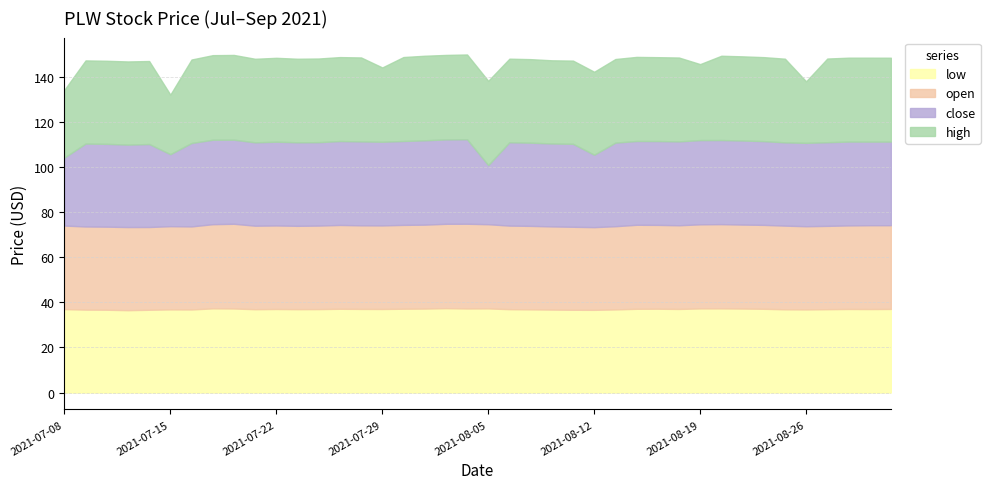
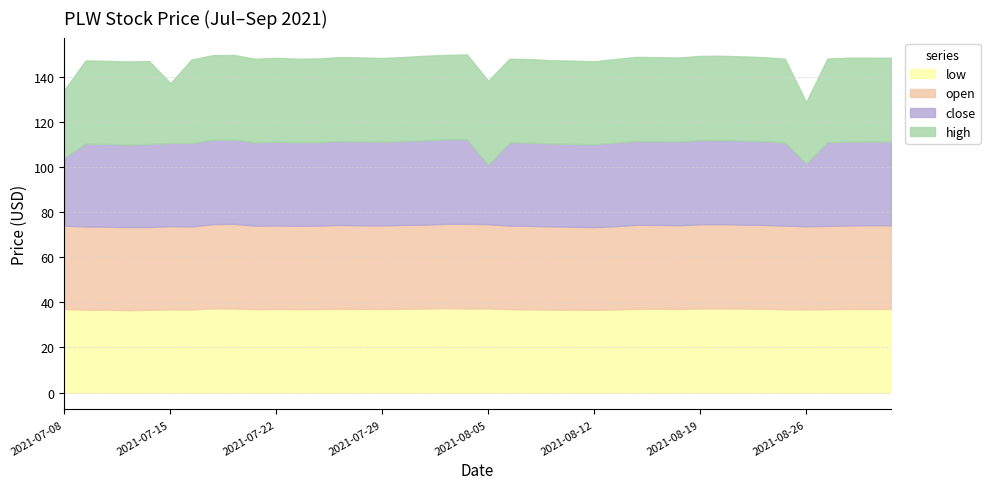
  {
    "close": {
      "2021-07-08": 30,
-     "2021-07-15": 32,
+     "2021-07-15": 37,
      "2021-07-22": 37,
      "2021-07-29": 37,
      "2021-08-05": 26,
-     "2021-08-12": 32,
+     "2021-08-12": 37,
      "2021-08-19": 37,
-     "2021-08-26": 37
+     "2021-08-26": 28
    },
    "high": {
      "2021-07-08": 30,
      "2021-07-15": 26,
      "2021-07-22": 37,
-     "2021-07-29": 33,
+     "2021-07-29": 37,
      "2021-08-05": 37,
      "2021-08-12": 37,
-     "2021-08-19": 34,
+     "2021-08-19": 37,
      "2021-08-26": 27
    }
  }
